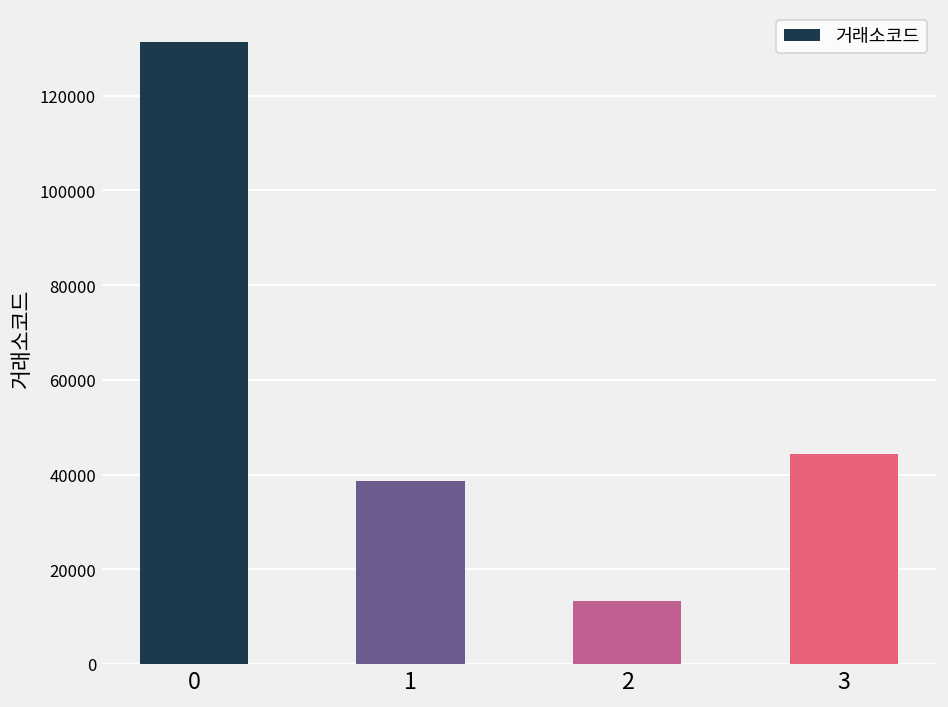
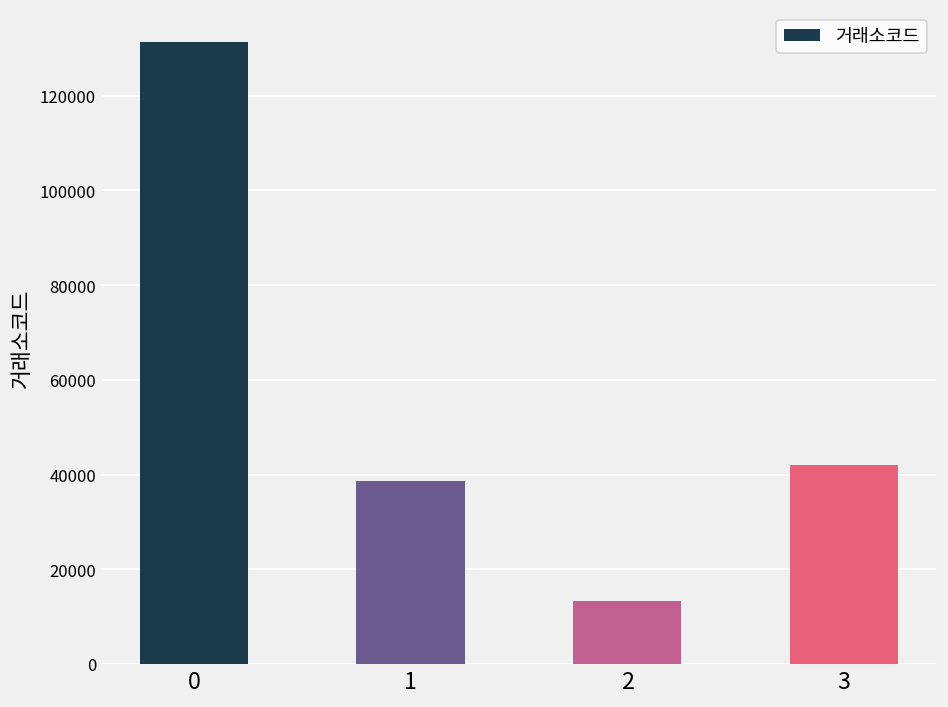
  {
    "0": 131000,
    "1": 39000,
    "2": 13000,
-   "3": 44000
+   "3": 42000
  }
